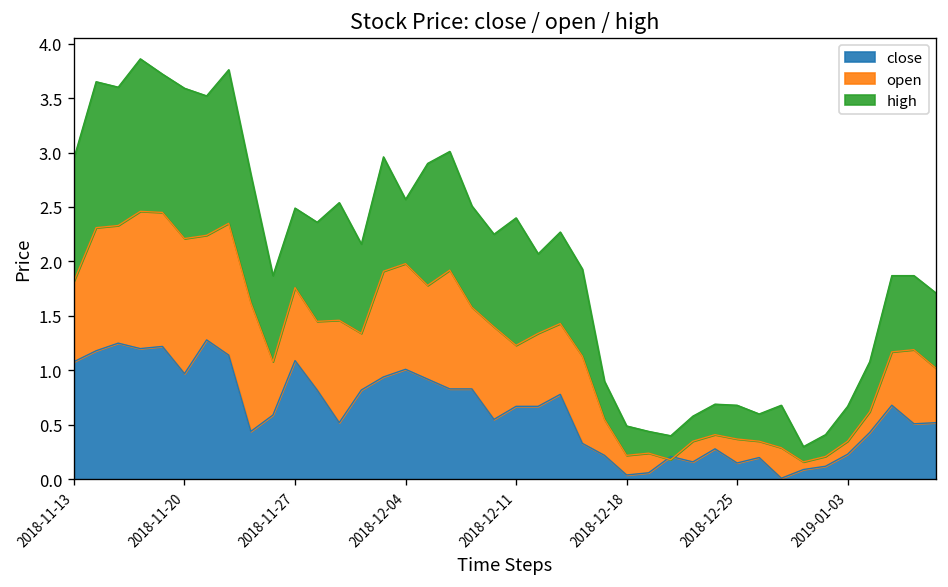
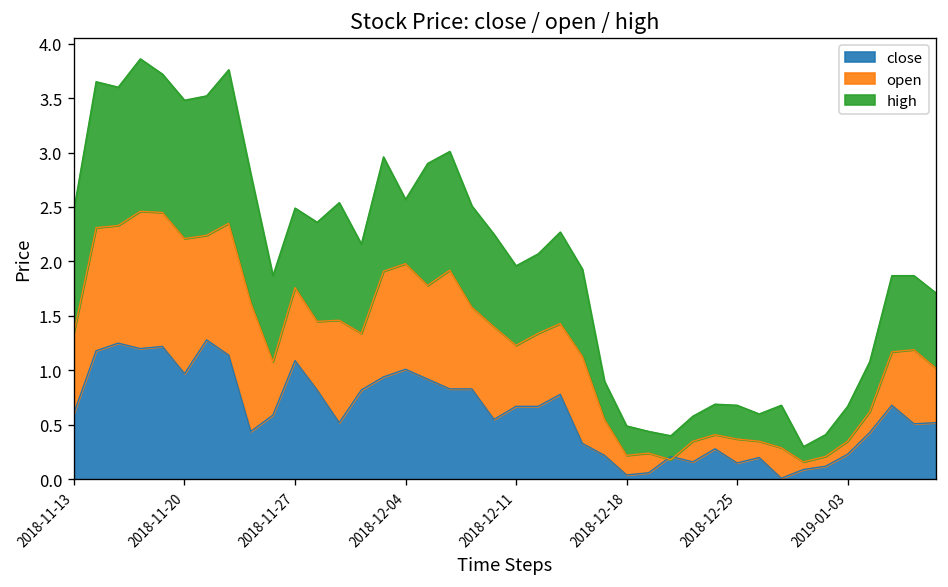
  {
    "close": {
-     "2018-11-13": 1.1,
+     "2018-11-13": 0.6,
      "2018-11-20": 1.0,
      "2018-11-27": 1.1,
      "2018-12-04": 1.0,
      "2018-12-11": 0.7,
      "2018-12-18": 0.0,
      "2018-12-25": 0.2,
      "2019-01-03": 0.2
    },
    "high": {
      "2018-11-13": 1.1,
-     "2018-11-20": 1.4,
+     "2018-11-20": 1.3,
      "2018-11-27": 0.7,
      "2018-12-04": 0.6,
-     "2018-12-11": 1.2,
+     "2018-12-11": 0.7,
      "2018-12-18": 0.3,
      "2018-12-25": 0.3,
      "2019-01-03": 0.3
    }
  }
